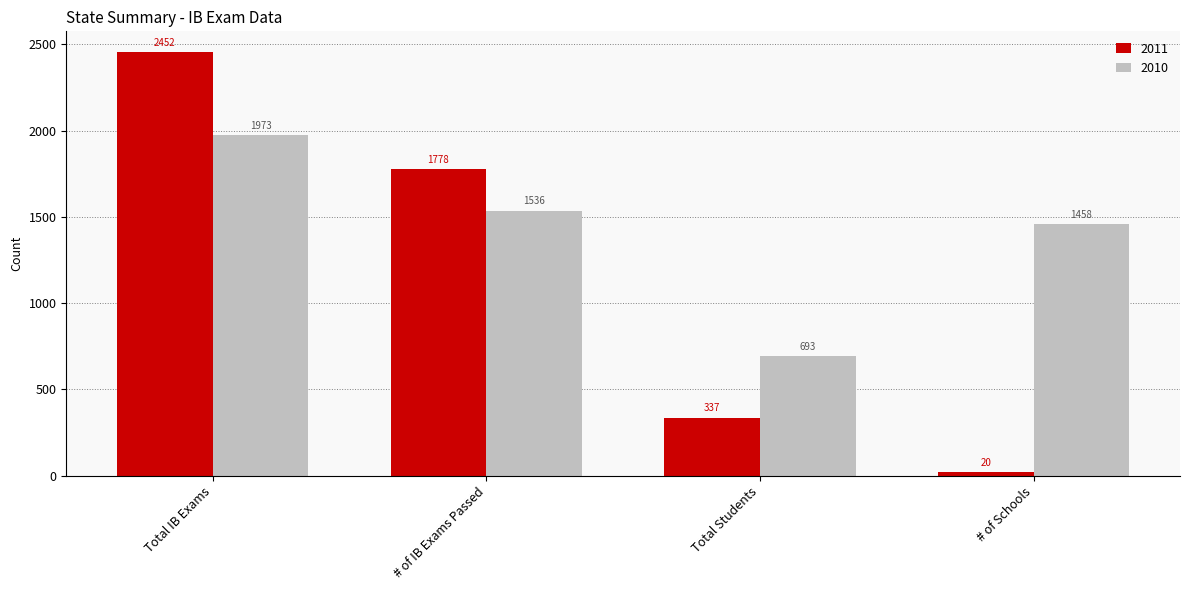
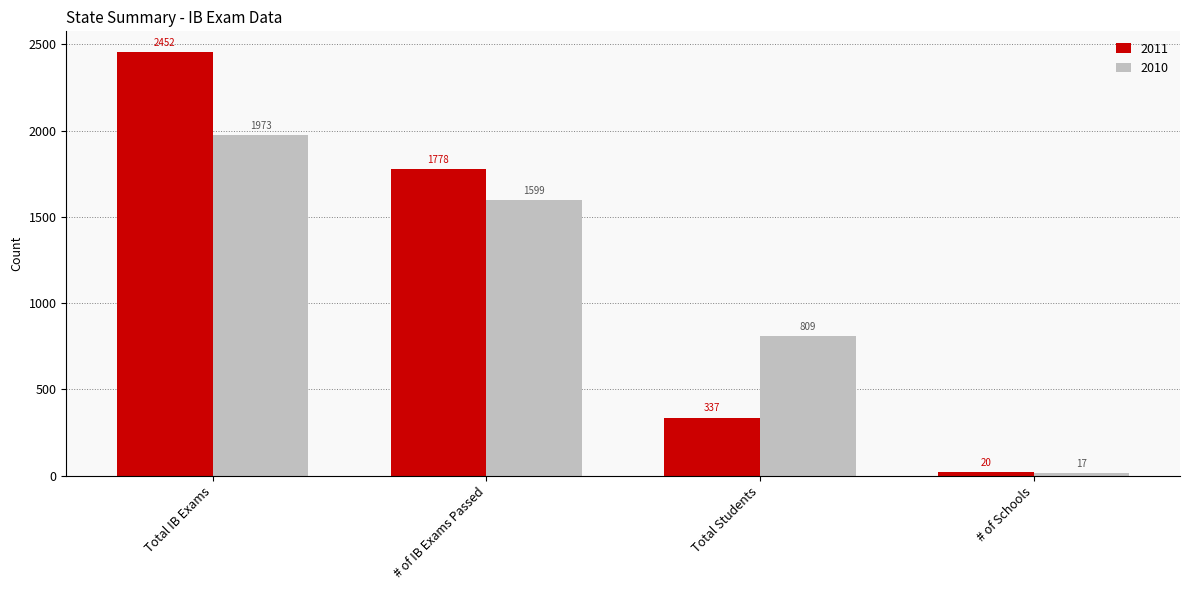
  {
    "2011": {
      "Total IB Exams": 2452,
      "# of IB Exams Passed": 1778,
      "Total Students": 337,
      "# of Schools": 20
    },
    "2010": {
      "Total IB Exams": 1973,
-     "# of IB Exams Passed": 1536,
-     "Total Students": 693,
-     "# of Schools": 1458
+     "# of IB Exams Passed": 1599,
+     "Total Students": 809,
+     "# of Schools": 17
    }
  }
